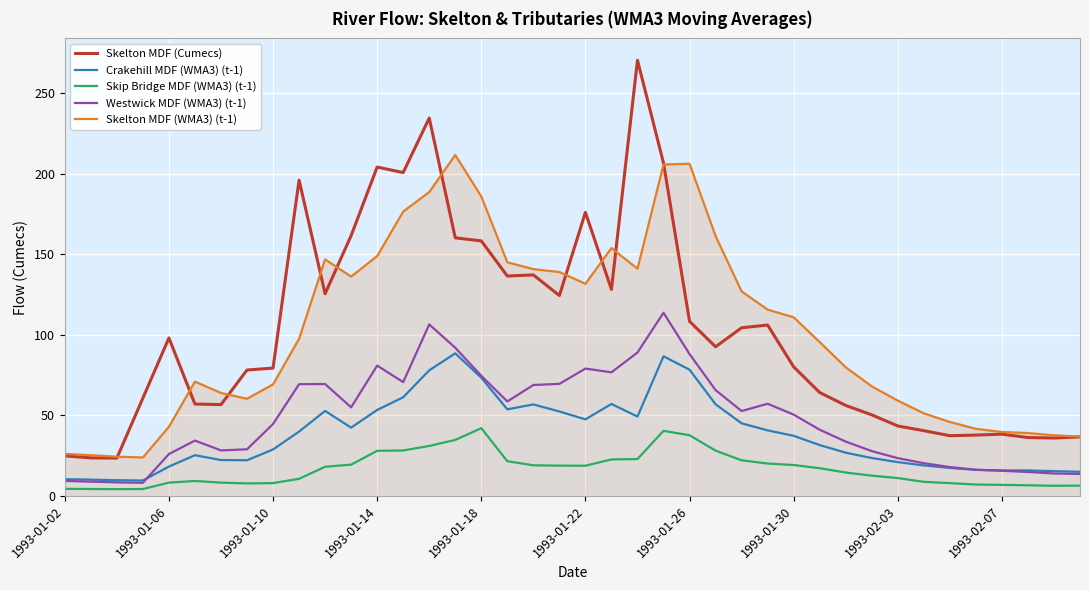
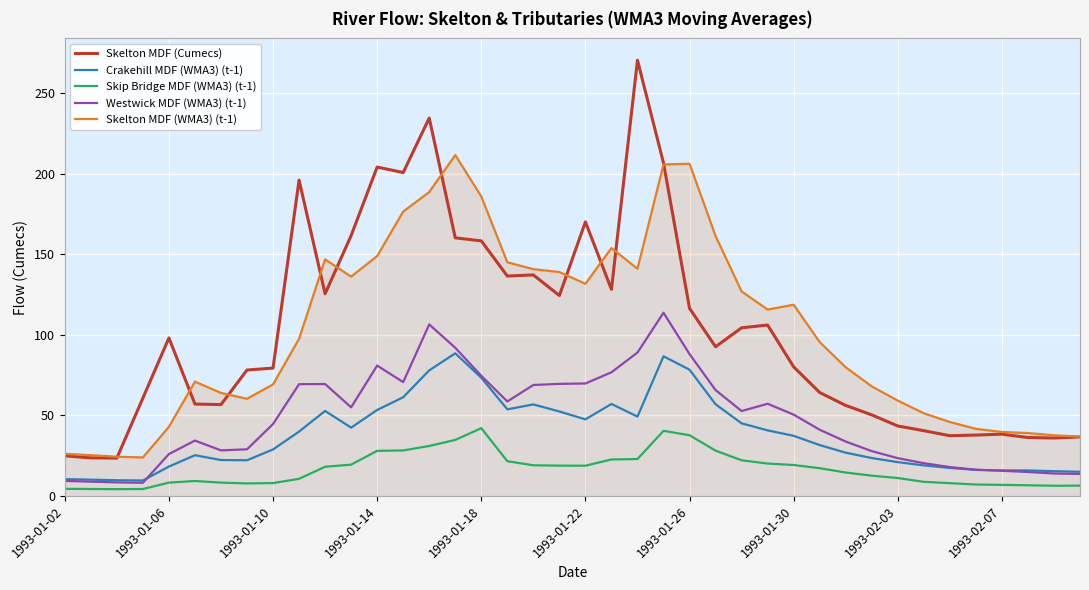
  {
    "Skelton MDF (Cumecs)": {
      "1993-01-06": 98,
      "1993-01-10": 79,
      "1993-01-14": 204,
      "1993-01-18": 158,
-     "1993-01-22": 176,
-     "1993-01-26": 108,
+     "1993-01-22": 170,
+     "1993-01-26": 116,
      "1993-01-30": 80,
      "1993-02-03": 43
    },
    "Crakehill MDF (WMA3) (t-1)": {
      "1993-01-06": 18,
      "1993-01-10": 29,
      "1993-01-14": 53,
      "1993-01-22": 47,
      "1993-01-26": 78,
      "1993-01-30": 37,
      "1993-02-03": 21
    },
    "Skip Bridge MDF (WMA3) (t-1)": {
      "1993-01-02": 4,
      "1993-01-06": 8,
      "1993-01-10": 8,
      "1993-01-14": 28,
      "1993-01-18": 42,
      "1993-01-22": 19,
      "1993-01-26": 38,
      "1993-01-30": 19,
      "1993-02-03": 11,
      "1993-02-07": 7
    },
    "Westwick MDF (WMA3) (t-1)": {
      "1993-01-06": 26,
      "1993-01-10": 45,
      "1993-01-14": 81,
-     "1993-01-22": 79,
+     "1993-01-22": 70,
      "1993-01-26": 88,
      "1993-01-30": 50,
      "1993-02-03": 23
    },
    "Skelton MDF (WMA3) (t-1)": {
      "1993-01-06": 43,
      "1993-01-10": 69,
      "1993-01-14": 149,
      "1993-01-18": 186,
      "1993-01-22": 132,
      "1993-01-26": 206,
-     "1993-01-30": 111,
+     "1993-01-30": 119,
      "1993-02-03": 59
    }
  }
